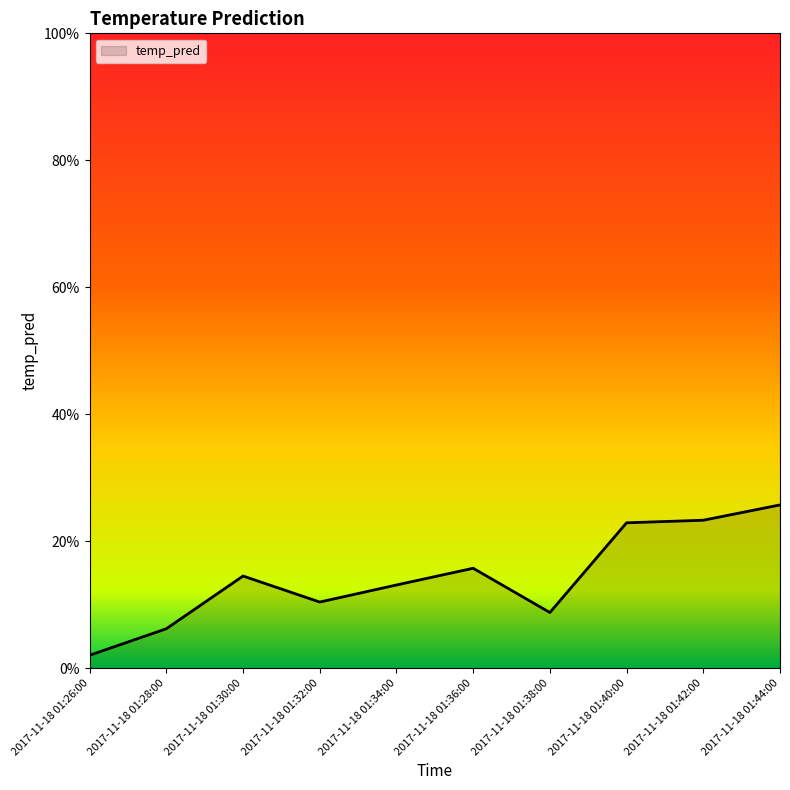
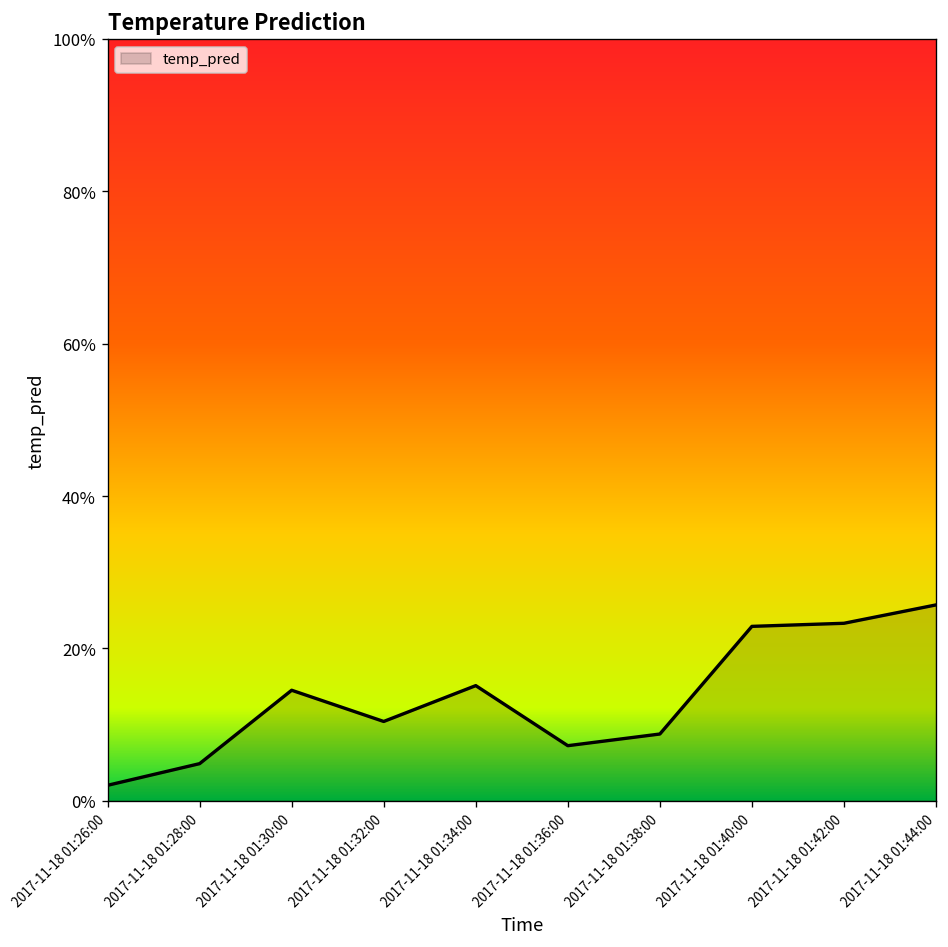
  {
    "2017-11-18 01:26:00": "2%",
-   "2017-11-18 01:28:00": "6%",
+   "2017-11-18 01:28:00": "5%",
    "2017-11-18 01:30:00": "15%",
    "2017-11-18 01:32:00": "10%",
-   "2017-11-18 01:34:00": "13%",
-   "2017-11-18 01:36:00": "16%",
+   "2017-11-18 01:34:00": "15%",
+   "2017-11-18 01:36:00": "7%",
    "2017-11-18 01:38:00": "9%",
    "2017-11-18 01:40:00": "23%",
    "2017-11-18 01:42:00": "23%",
    "2017-11-18 01:44:00": "26%"
  }
